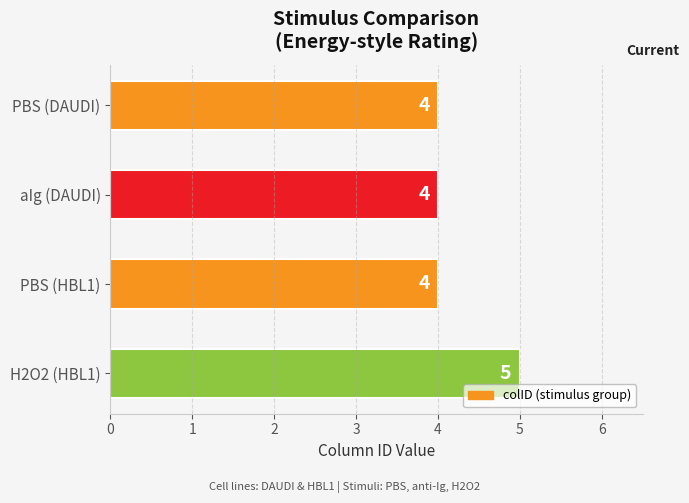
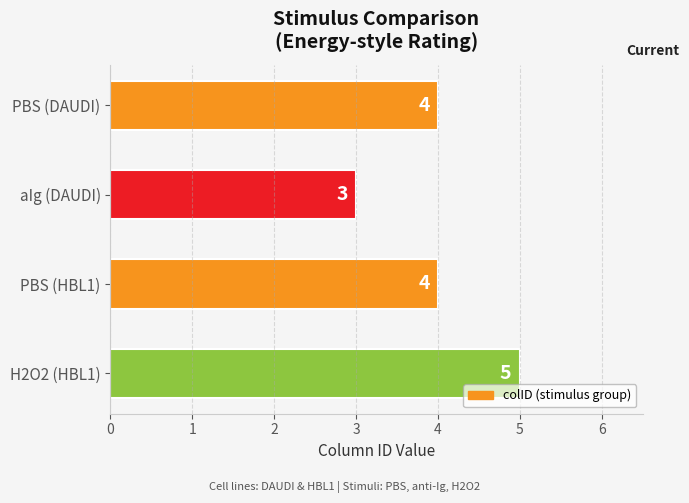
  {
    "PBS (DAUDI)": 4,
-   "aIg (DAUDI)": 4,
+   "aIg (DAUDI)": 3,
    "PBS (HBL1)": 4,
    "H2O2 (HBL1)": 5
  }
